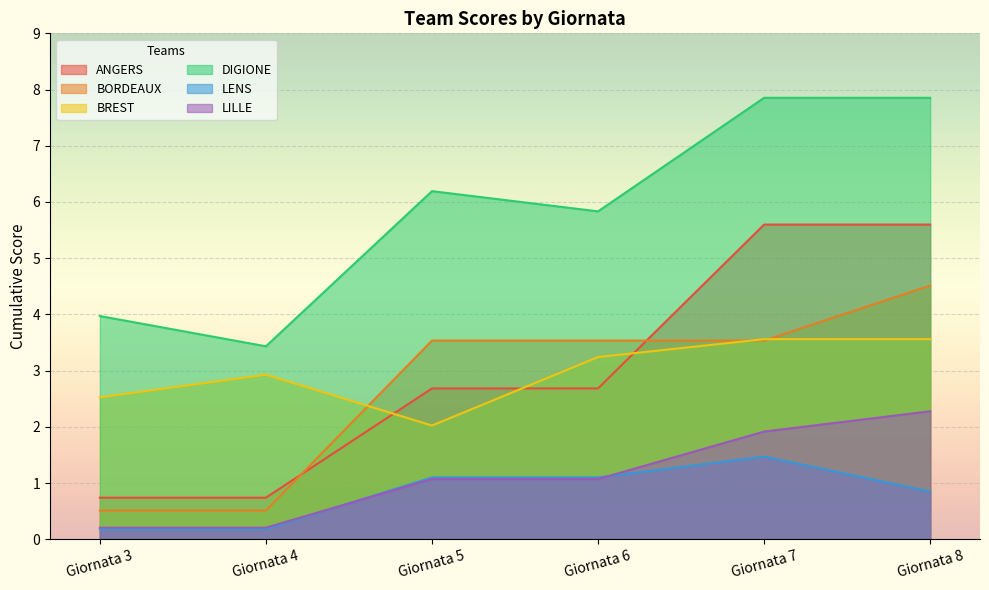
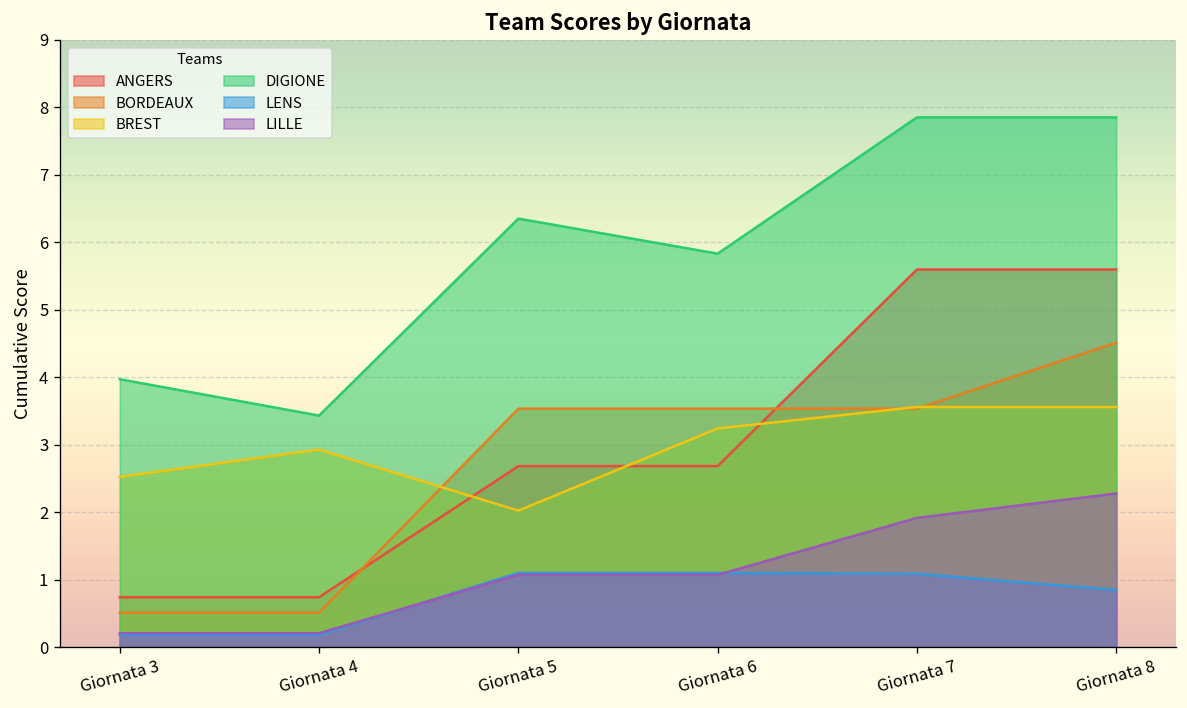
  {
    "BREST": {
      "Giornata 3": 2.5,
      "Giornata 4": 2.9,
      "Giornata 5": 2.0,
      "Giornata 6": 3.2,
      "Giornata 8": 3.6
    },
    "DIGIONE": {
      "Giornata 3": 4.0,
      "Giornata 4": 3.4,
-     "Giornata 5": 6.2,
+     "Giornata 5": 6.4,
      "Giornata 6": 5.8,
      "Giornata 7": 7.9,
      "Giornata 8": 7.9
    },
    "LENS": {
-     "Giornata 7": 1.5,
+     "Giornata 7": 1.1,
      "Giornata 8": 0.8
    },
    "LILLE": {
      "Giornata 7": 1.9,
      "Giornata 8": 2.3
    }
  }
